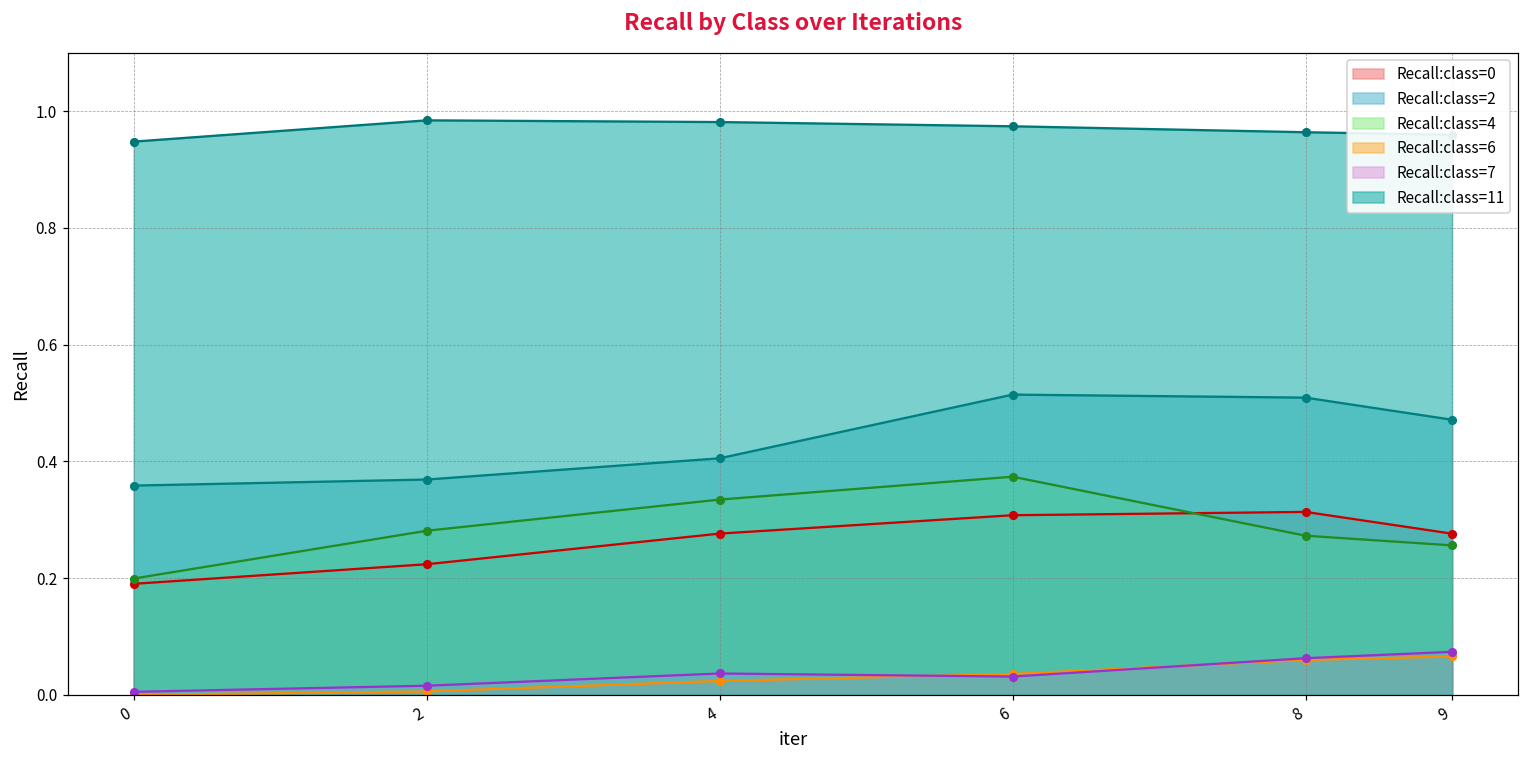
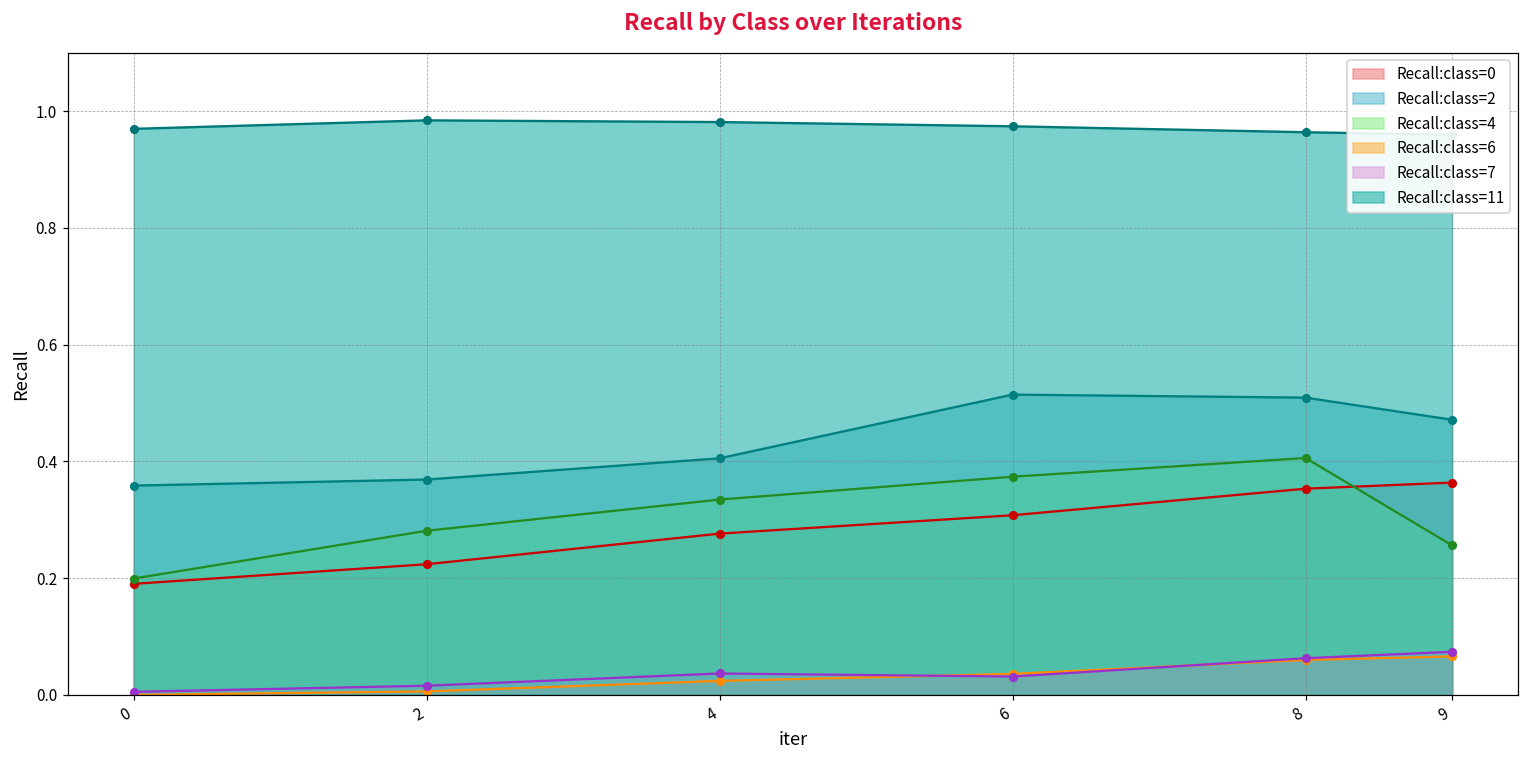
  {
    "Recall:class=0": {
      "0": 0.19,
      "2": 0.22,
      "4": 0.28,
      "6": 0.31,
-     "8": 0.31,
-     "9": 0.28
+     "8": 0.35,
+     "9": 0.36
    },
    "Recall:class=2": {
      "0": 0.36,
      "2": 0.37,
      "4": 0.41,
      "6": 0.51,
      "8": 0.51,
      "9": 0.47
    },
    "Recall:class=4": {
      "0": 0.20,
      "2": 0.28,
      "4": 0.33,
      "6": 0.37,
-     "8": 0.27,
+     "8": 0.41,
      "9": 0.26
    },
    "Recall:class=6": {
      "0": 0.00,
      "2": 0.01,
      "4": 0.02,
      "9": 0.07
    },
    "Recall:class=7": {
      "0": 0.01,
      "2": 0.02,
      "4": 0.04,
      "9": 0.07
    },
    "Recall:class=11": {
-     "0": 0.95,
+     "0": 0.97,
      "2": 0.98,
      "4": 0.98,
      "6": 0.97,
      "8": 0.96
    }
  }
